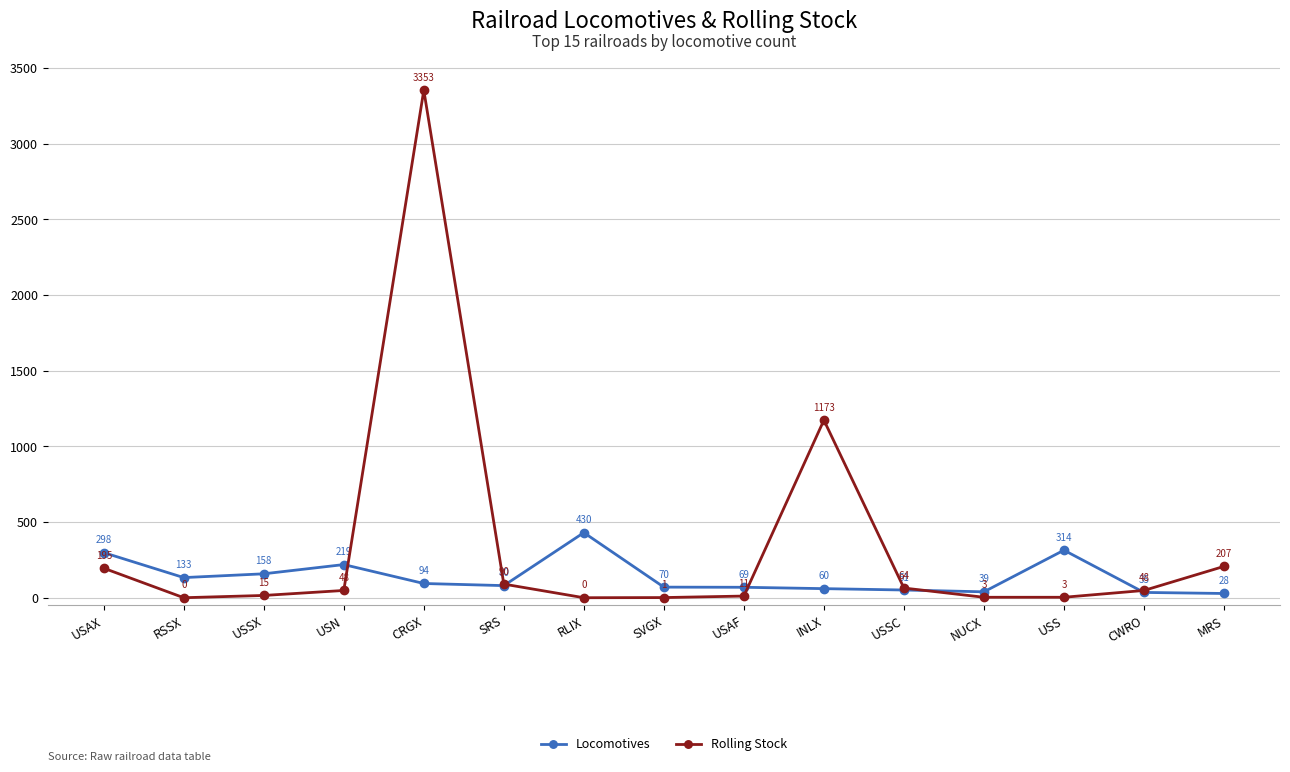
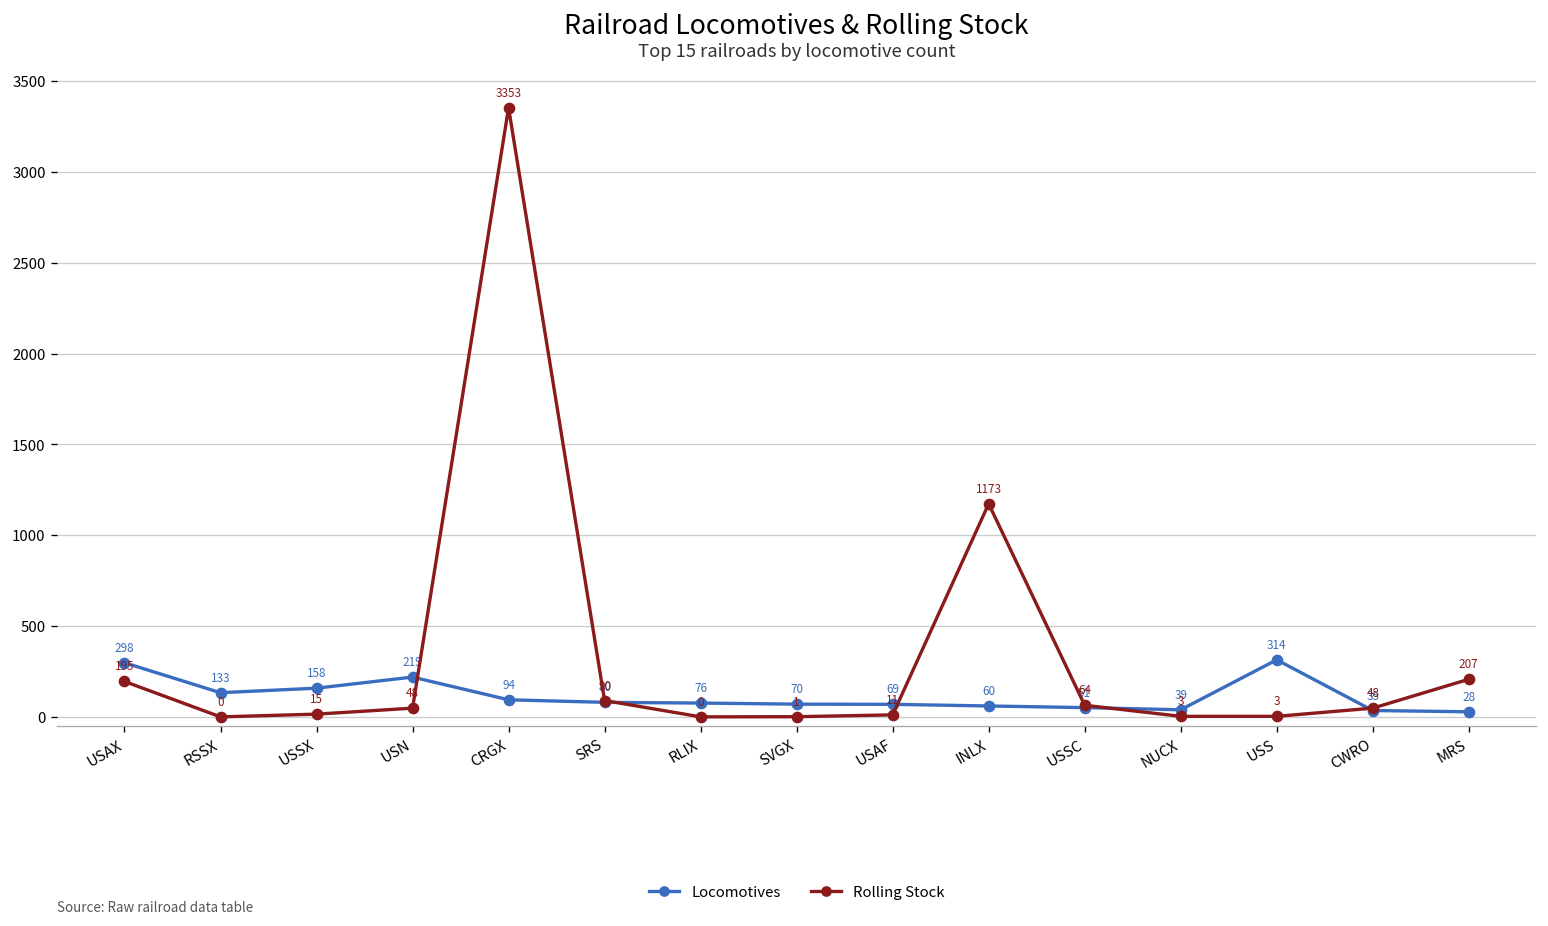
  {
    "Locomotives": {
      "USAX": 298,
      "RSSX": 133,
      "USSX": 158,
      "USN": 219,
      "CRGX": 94,
-     "RLIX": 430,
+     "RLIX": 76,
      "SVGX": 70,
      "USAF": 69,
      "INLX": 60,
      "USS": 314,
      "MRS": 28
    },
    "Rolling Stock": {
      "RSSX": 0,
      "USSX": 15,
      "USN": 48,
      "CRGX": 3353,
      "RLIX": 0,
      "INLX": 1173,
      "USS": 3,
      "MRS": 207
    }
  }
